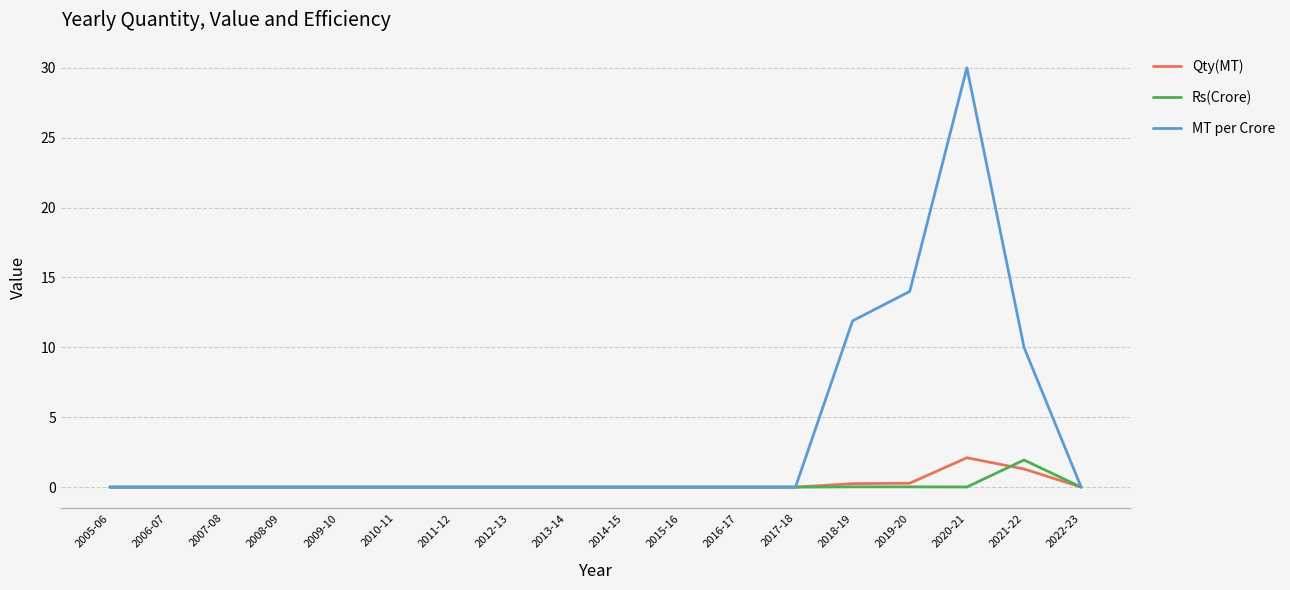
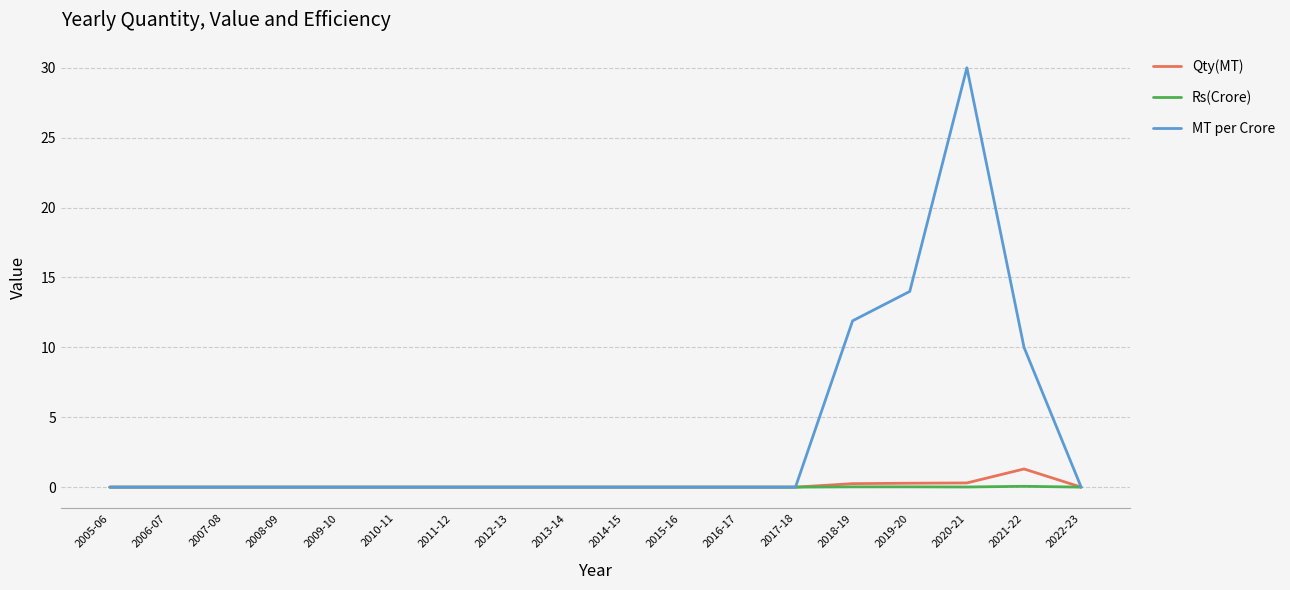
  {
    "Qty(MT)": {
      "2018-19": 0.3,
      "2019-20": 0.3,
-     "2020-21": 2.1,
+     "2020-21": 0.3,
      "2021-22": 1.3
    },
    "Rs(Crore)": {
      "2018-19": 0.0,
      "2019-20": 0.0,
      "2020-21": 0.0,
-     "2021-22": 1.9
+     "2021-22": 0.1
    },
    "MT per Crore": {
      "2018-19": 11.9,
      "2019-20": 14.0,
      "2020-21": 30.0,
      "2021-22": 10.0
    }
  }
